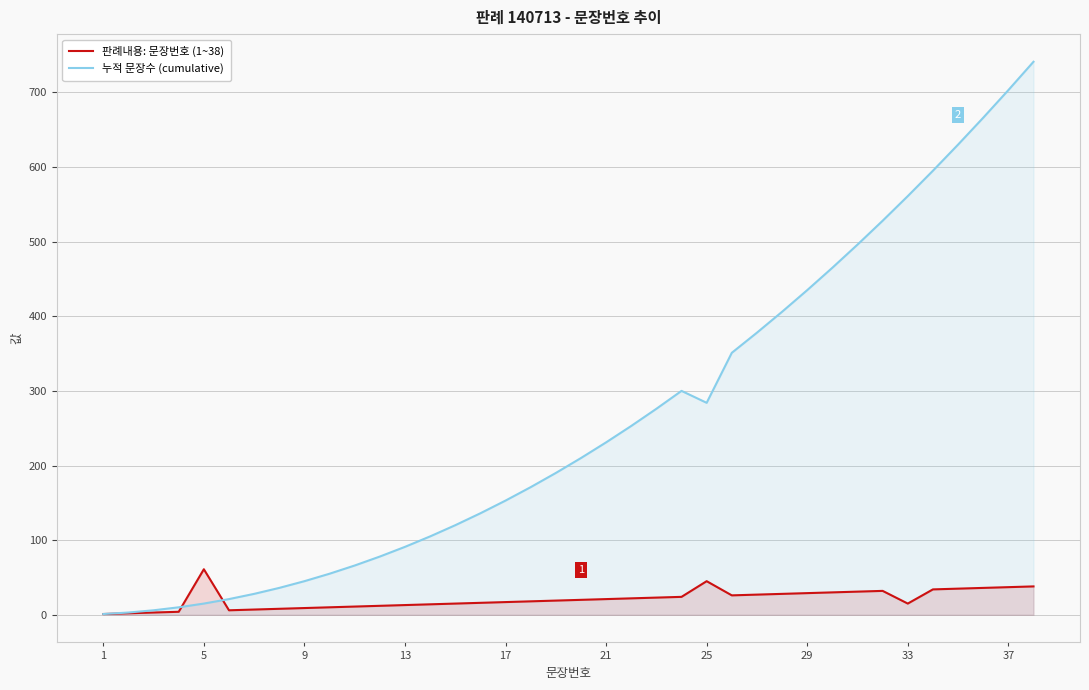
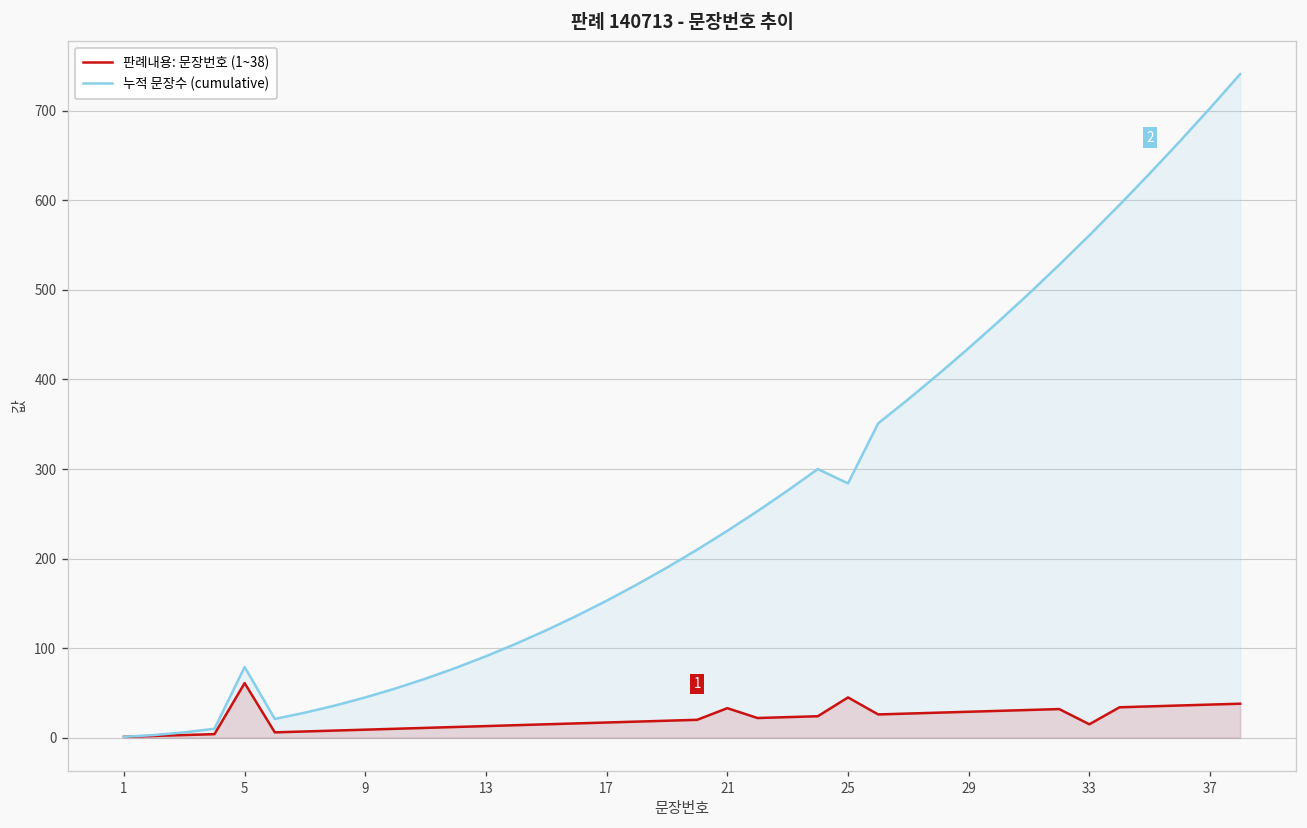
  {
    "판례내용: 문장번호 (1~38)": {
      "5": 60,
      "9": 10,
      "13": 10,
      "17": 20,
-     "21": 20,
+     "21": 30,
      "25": 50,
      "29": 30,
      "33": 20,
      "37": 40
    },
    "누적 문장수 (cumulative)": {
-     "5": 20,
+     "5": 80,
      "9": 50,
      "13": 90,
      "17": 150,
      "21": 230,
      "25": 280,
      "29": 440,
      "33": 560,
      "37": 700
    }
  }
